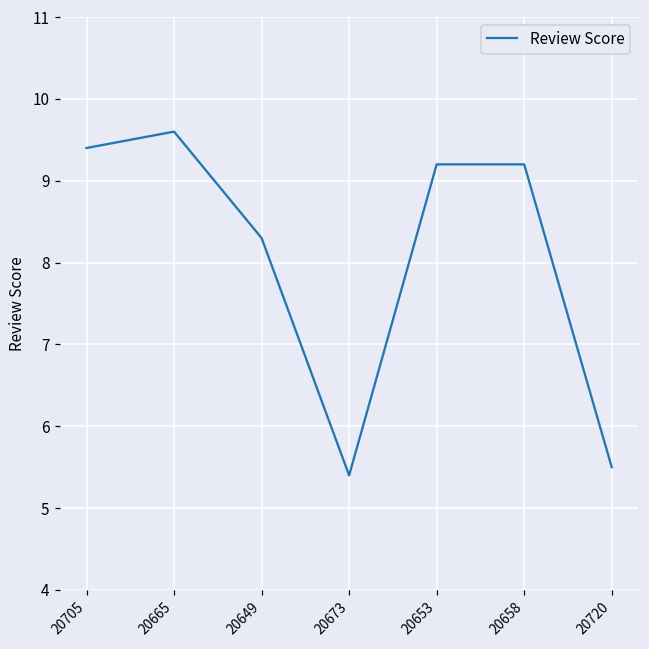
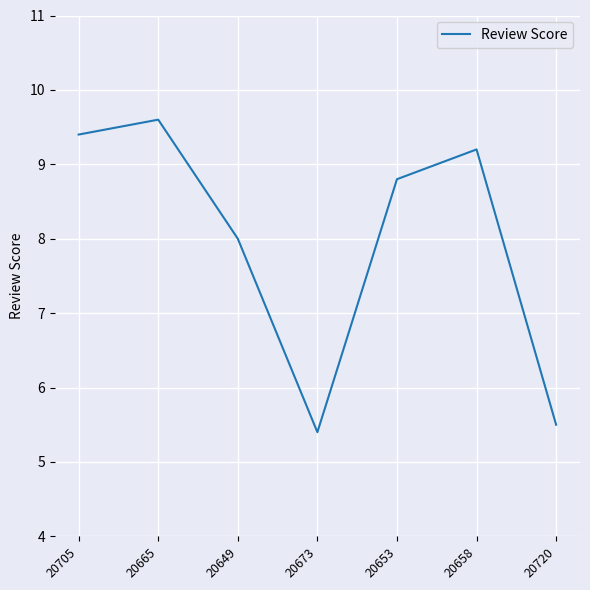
  {
    "20705": 9.4,
    "20665": 9.6,
-   "20649": 8.3,
+   "20649": 8.0,
    "20673": 5.4,
-   "20653": 9.2,
+   "20653": 8.8,
    "20658": 9.2,
    "20720": 5.5
  }
